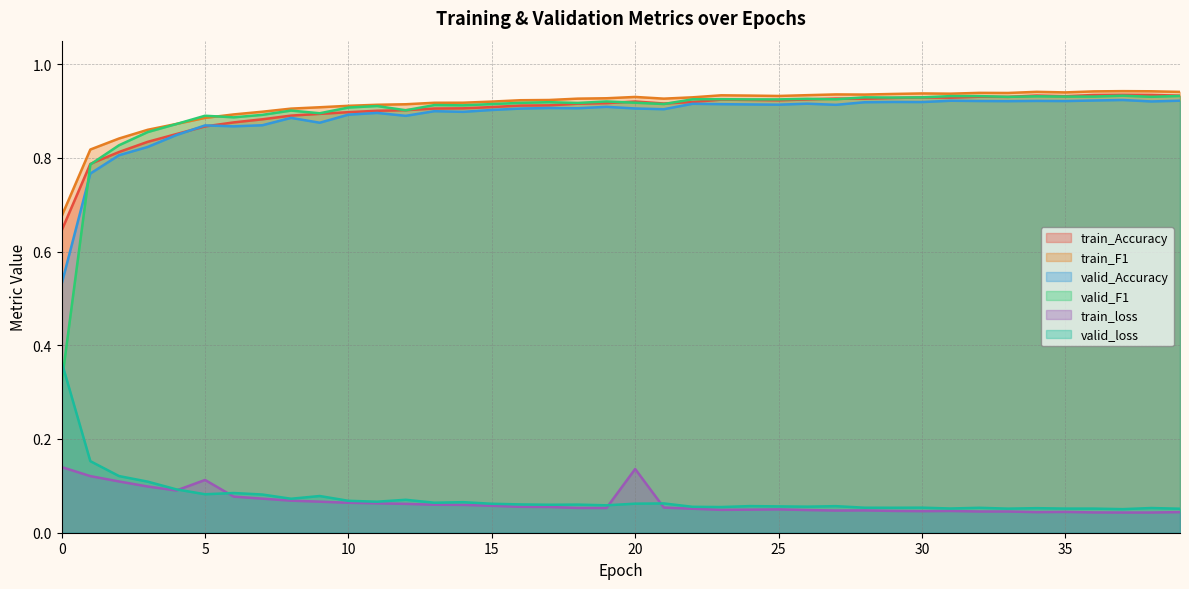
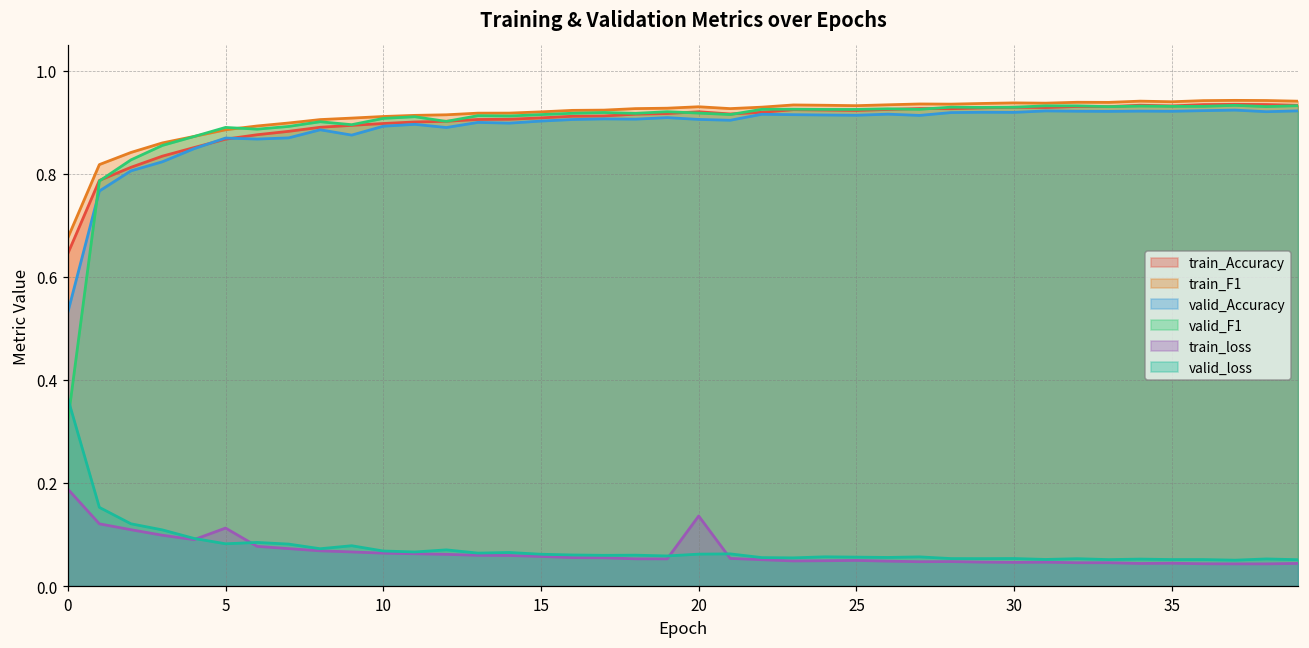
  {
    "train_loss": {
-     "0": 0.14,
+     "0": 0.19,
      "5": 0.11,
      "20": 0.14,
      "25": 0.05,
      "30": 0.05,
      "35": 0.04
    }
  }
